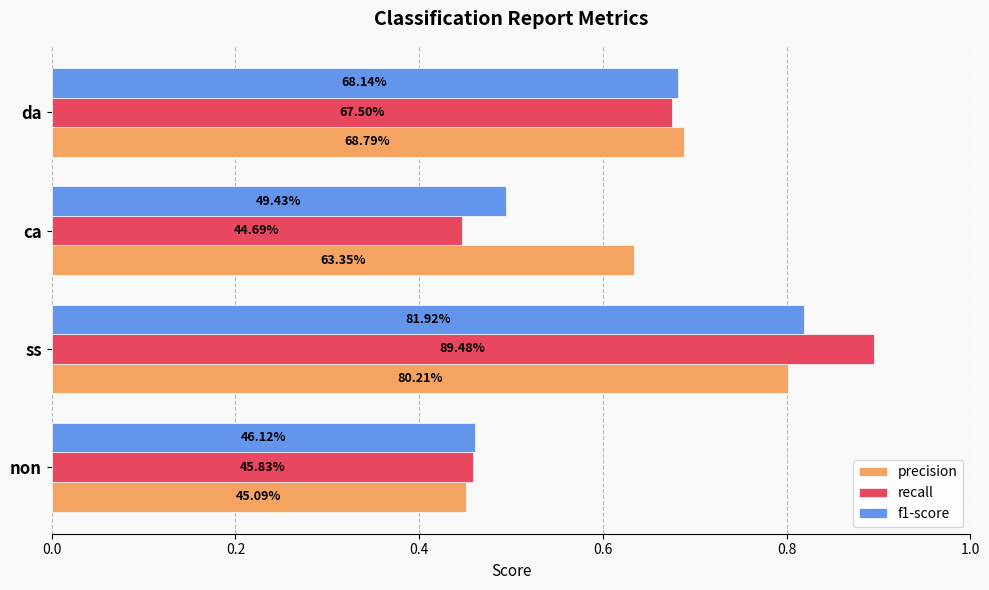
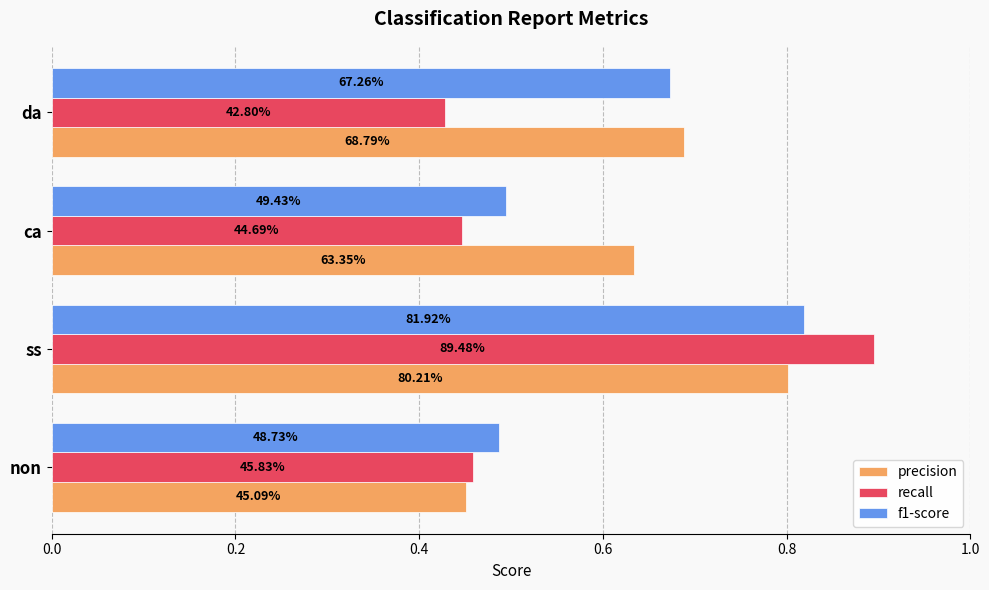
  {
    "precision": {
      "da": "68.79%",
      "ca": "63.35%",
      "ss": "80.21%",
      "non": "45.09%"
    },
    "recall": {
-     "da": "67.50%",
+     "da": "42.80%",
      "ca": "44.69%",
      "ss": "89.48%",
      "non": "45.83%"
    },
    "f1-score": {
-     "da": "68.14%",
+     "da": "67.26%",
      "ca": "49.43%",
      "ss": "81.92%",
-     "non": "46.12%"
+     "non": "48.73%"
    }
  }
